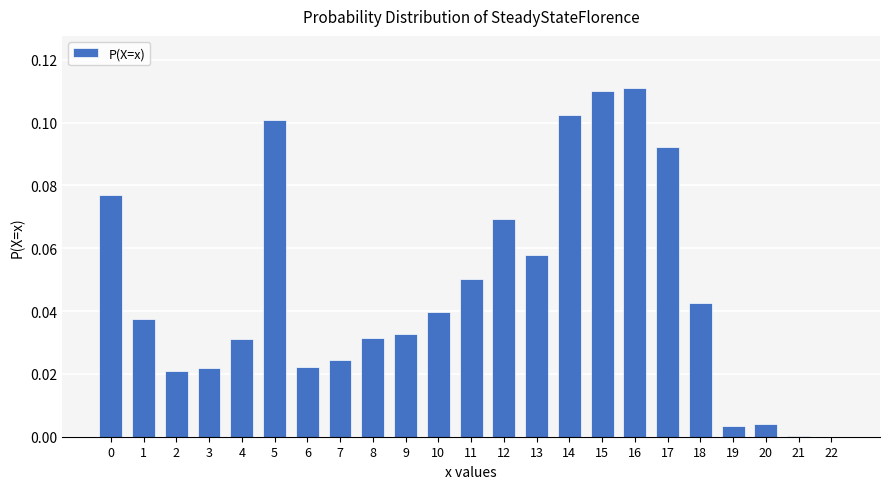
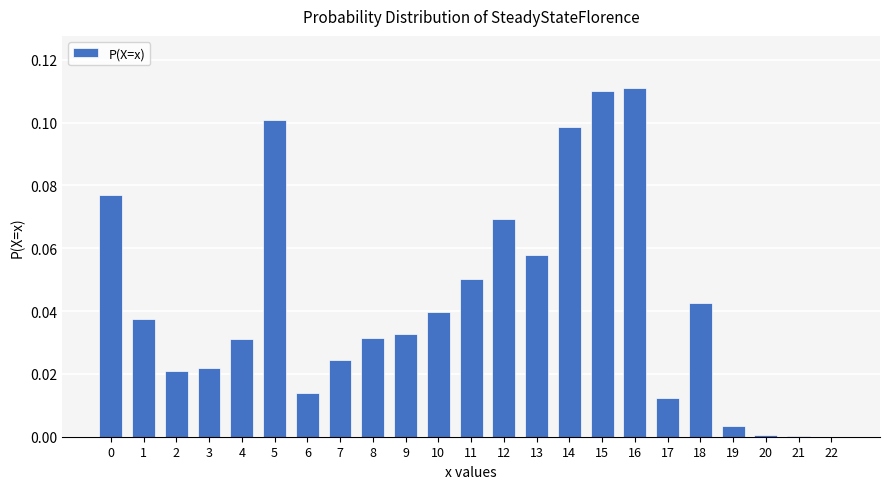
  {
    "0": 0.077,
    "1": 0.037,
    "2": 0.021,
    "3": 0.022,
    "4": 0.031,
    "5": 0.101,
-   "6": 0.022,
+   "6": 0.014,
    "7": 0.024,
    "8": 0.031,
    "9": 0.033,
    "10": 0.040,
    "11": 0.050,
    "12": 0.069,
    "13": 0.058,
-   "14": 0.102,
+   "14": 0.099,
    "15": 0.110,
    "16": 0.111,
-   "17": 0.092,
+   "17": 0.012,
    "18": 0.043,
    "19": 0.003,
-   "20": 0.004
+   "20": 0.000
  }
